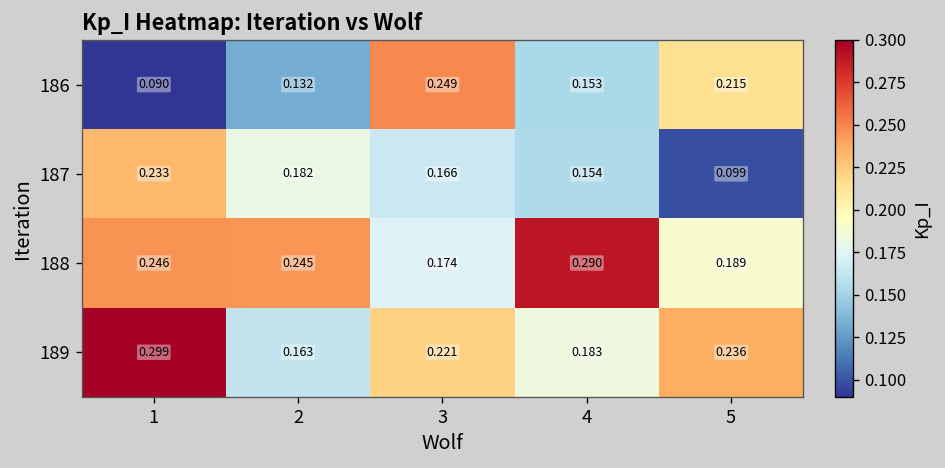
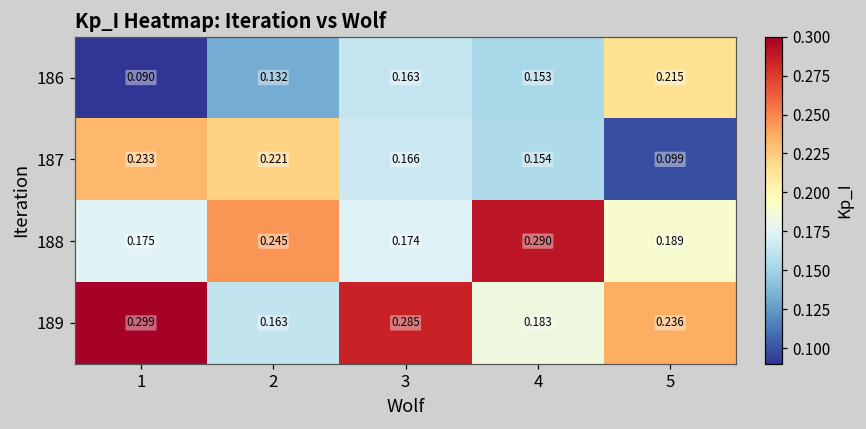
  {
    "186": {
-     "3": 0.249
+     "3": 0.163
    },
    "187": {
-     "2": 0.182
+     "2": 0.221
    },
    "188": {
-     "1": 0.246
+     "1": 0.175
    },
    "189": {
-     "3": 0.221
+     "3": 0.285
    }
  }
